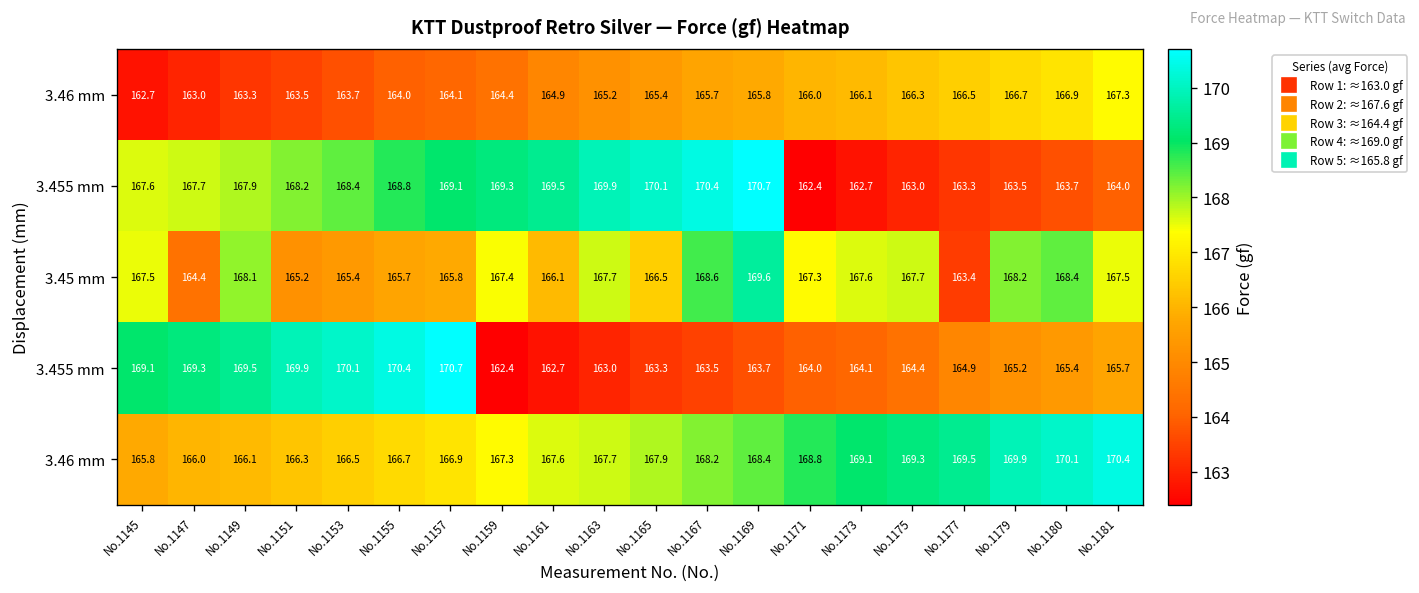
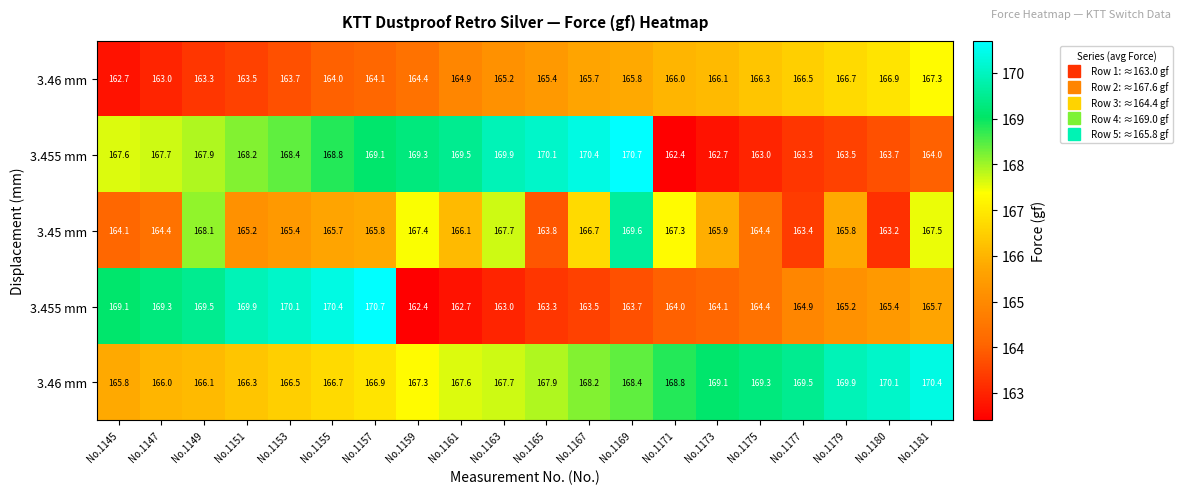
  {
    "3.45 mm": {
-     "No.1145": 167.5,
+     "No.1145": 164.1,
      "No.1147": 164.4,
      "No.1149": 168.1,
      "No.1151": 165.2,
      "No.1153": 165.4,
      "No.1155": 165.7,
      "No.1157": 165.8,
      "No.1159": 167.4,
      "No.1161": 166.1,
      "No.1163": 167.7,
-     "No.1165": 166.5,
-     "No.1167": 168.6,
+     "No.1165": 163.8,
+     "No.1167": 166.7,
      "No.1169": 169.6,
      "No.1171": 167.3,
-     "No.1173": 167.6,
-     "No.1175": 167.7,
+     "No.1173": 165.9,
+     "No.1175": 164.4,
      "No.1177": 163.4,
-     "No.1179": 168.2,
-     "No.1180": 168.4,
+     "No.1179": 165.8,
+     "No.1180": 163.2,
      "No.1181": 167.5
    }
  }
